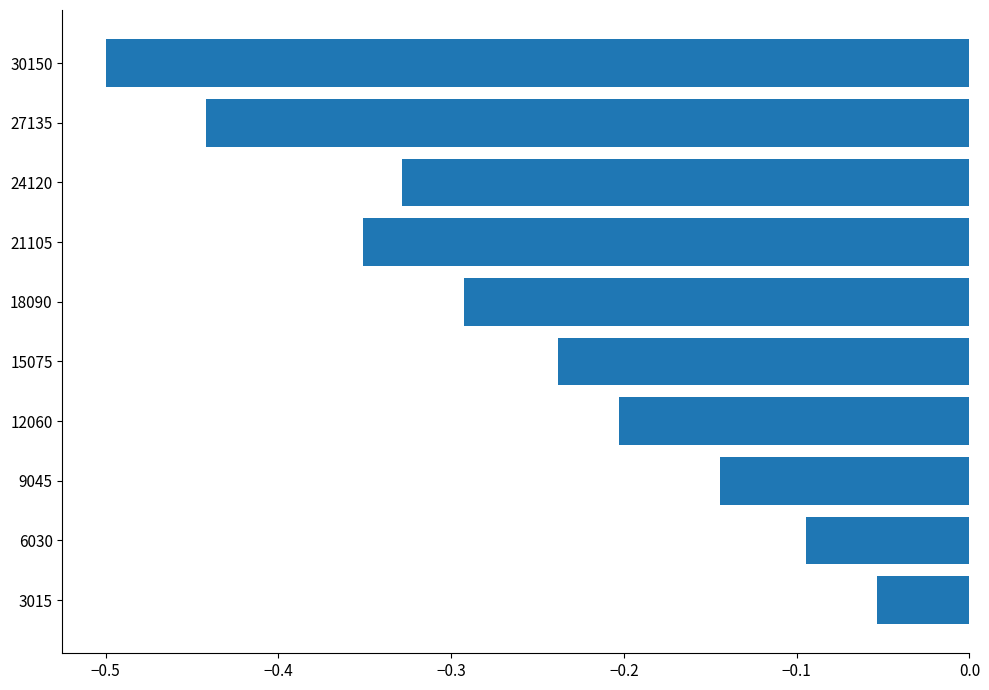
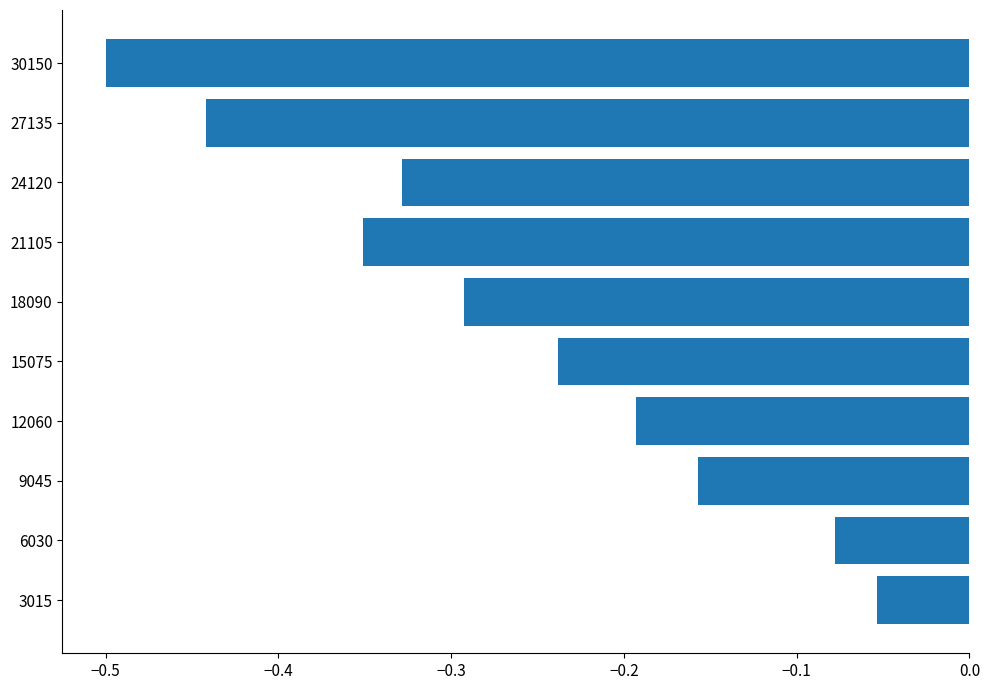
  {
    "30150": -0.500,
    "27135": -0.442,
    "24120": -0.329,
    "21105": -0.351,
    "18090": -0.293,
    "15075": -0.238,
-   "12060": -0.203,
-   "9045": -0.144,
-   "6030": -0.094,
+   "12060": -0.193,
+   "9045": -0.157,
+   "6030": -0.078,
    "3015": -0.054
  }
